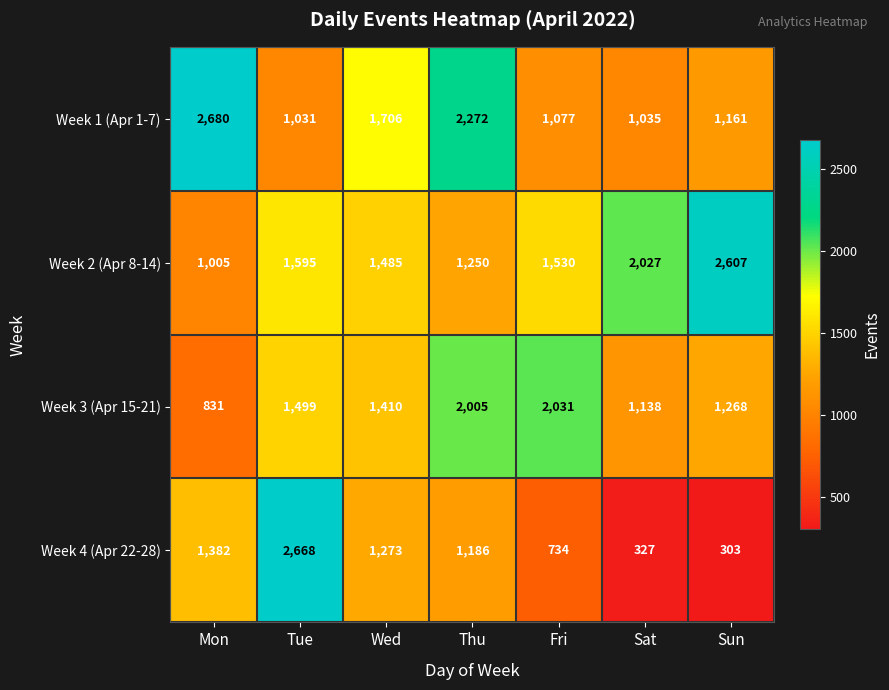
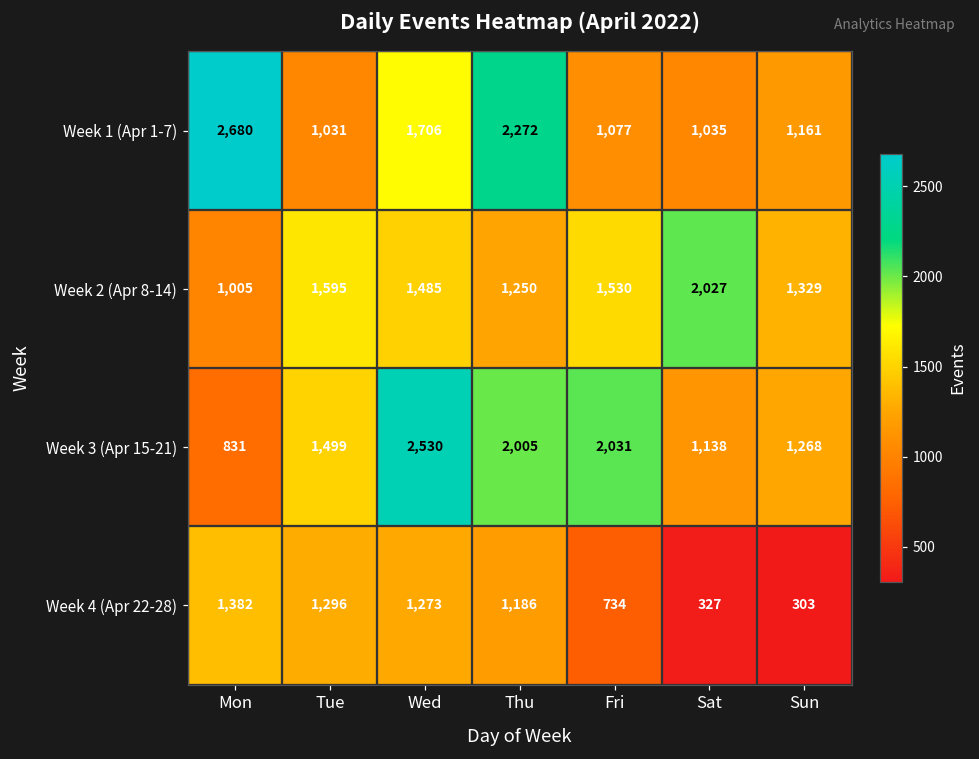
  {
    "Week 1 (Apr 1-7)": {
      "Mon": "2,680",
      "Tue": "1,031",
      "Wed": "1,706",
      "Thu": "2,272",
      "Fri": "1,077",
      "Sat": "1,035",
      "Sun": "1,161"
    },
    "Week 2 (Apr 8-14)": {
      "Mon": "1,005",
      "Tue": "1,595",
      "Wed": "1,485",
      "Thu": "1,250",
      "Fri": "1,530",
      "Sat": "2,027",
-     "Sun": "2,607"
+     "Sun": "1,329"
    },
    "Week 3 (Apr 15-21)": {
      "Mon": "831",
      "Tue": "1,499",
-     "Wed": "1,410",
+     "Wed": "2,530",
      "Thu": "2,005",
      "Fri": "2,031",
      "Sat": "1,138",
      "Sun": "1,268"
    },
    "Week 4 (Apr 22-28)": {
      "Mon": "1,382",
-     "Tue": "2,668",
+     "Tue": "1,296",
      "Wed": "1,273",
      "Thu": "1,186",
      "Fri": "734",
      "Sat": "327",
      "Sun": "303"
    }
  }
